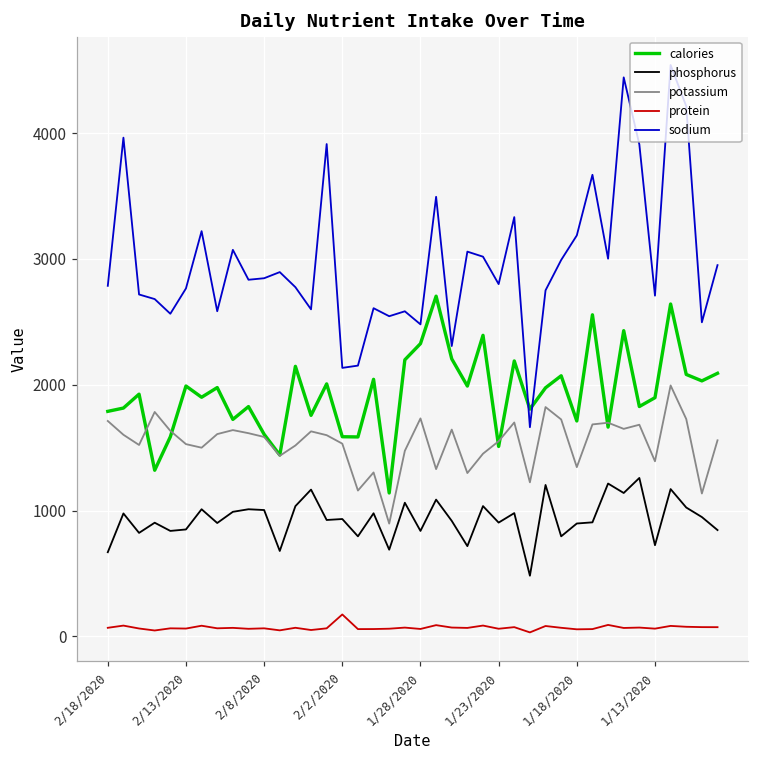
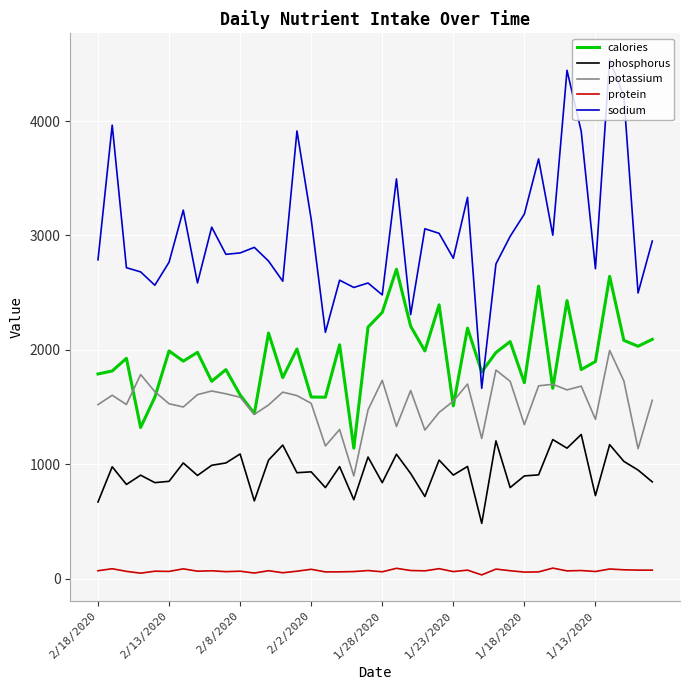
  {
    "calories": {
      "2/18/2020": 1790,
      "2/13/2020": 1990,
      "2/2/2020": 1590,
      "1/28/2020": 2330,
      "1/23/2020": 1510,
      "1/18/2020": 1710,
      "1/13/2020": 1900
    },
    "phosphorus": {
      "2/18/2020": 670,
      "2/13/2020": 850,
-     "2/8/2020": 1000,
+     "2/8/2020": 1090,
      "2/2/2020": 930,
      "1/28/2020": 840,
      "1/23/2020": 910,
      "1/18/2020": 900,
      "1/13/2020": 730
    },
    "potassium": {
-     "2/18/2020": 1710,
+     "2/18/2020": 1520,
      "2/13/2020": 1530,
      "2/2/2020": 1530,
      "1/28/2020": 1730,
      "1/23/2020": 1550,
      "1/18/2020": 1350,
      "1/13/2020": 1390
    },
    "protein": {
      "2/18/2020": 70,
      "2/13/2020": 60,
      "2/8/2020": 60,
-     "2/2/2020": 170,
+     "2/2/2020": 80,
      "1/28/2020": 60,
      "1/23/2020": 60,
      "1/18/2020": 60,
      "1/13/2020": 60
    },
    "sodium": {
      "2/18/2020": 2790,
      "2/13/2020": 2770,
      "2/8/2020": 2850,
-     "2/2/2020": 2130,
+     "2/2/2020": 3140,
      "1/28/2020": 2480,
      "1/23/2020": 2800,
      "1/18/2020": 3190,
      "1/13/2020": 2710
    }
  }
